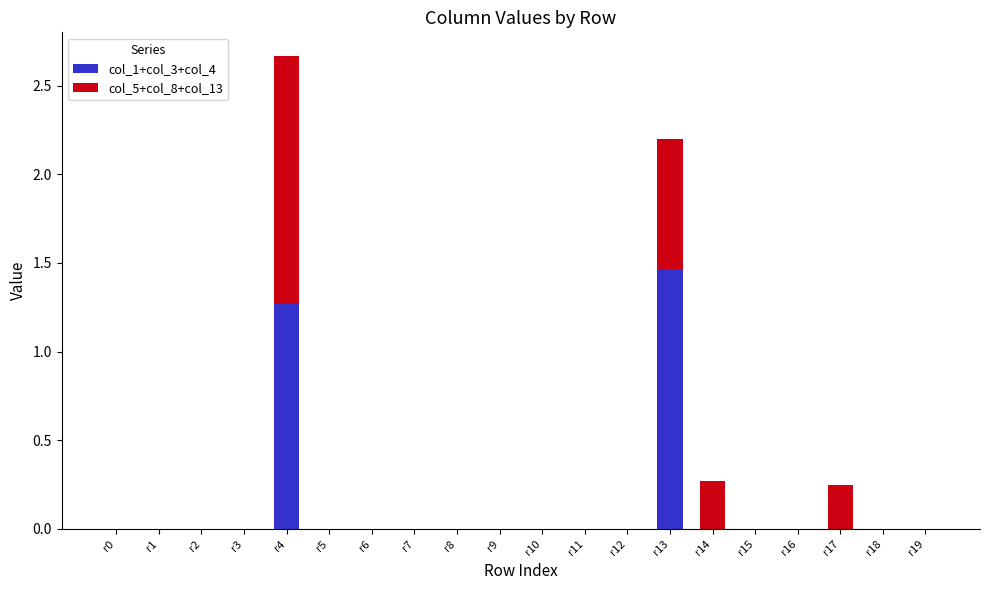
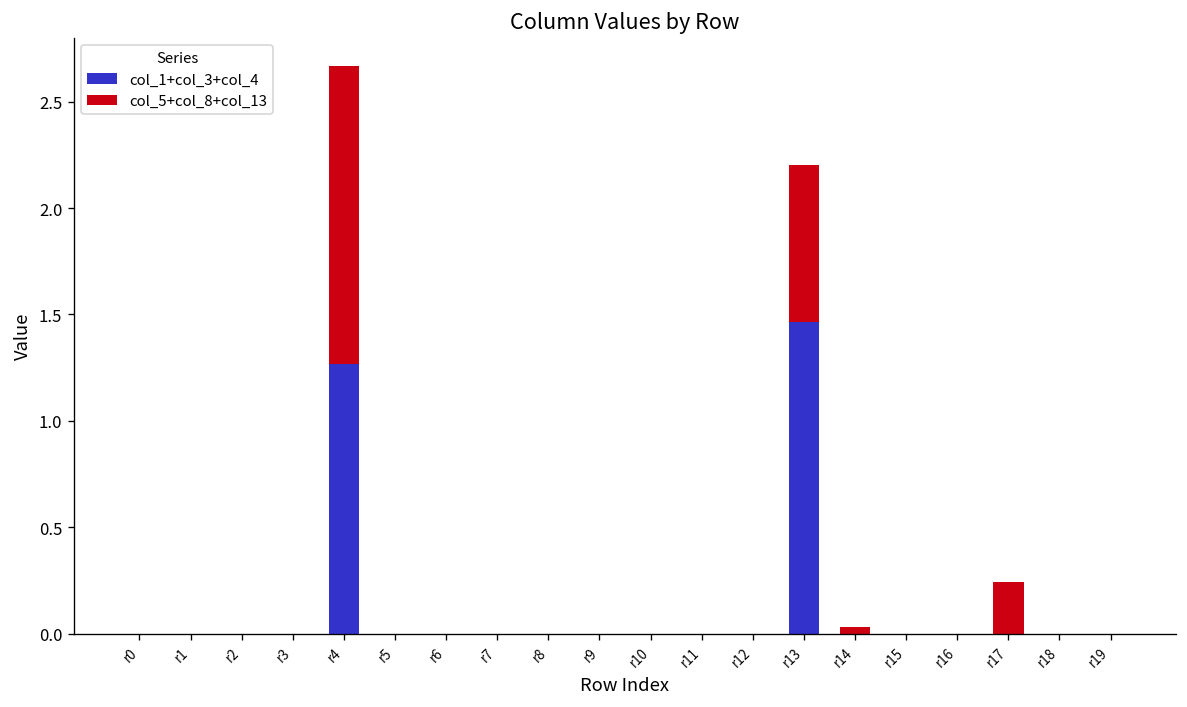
  {
    "col_1+col_3+col_4": {
      "r0": 0.00,
      "r1": 0.00,
      "r2": 0.00,
      "r3": 0.00,
      "r4": 1.27,
      "r5": 0.00,
      "r6": 0.00,
      "r7": 0.00,
      "r8": 0.00,
      "r9": 0.00,
      "r10": 0.00,
      "r11": 0.00,
      "r12": 0.00,
      "r13": 1.47,
      "r14": 0.00,
      "r15": 0.00,
      "r16": 0.00,
      "r17": 0.00,
      "r18": 0.00,
      "r19": 0.00
    },
    "col_5+col_8+col_13": {
      "r0": 0.00,
      "r1": 0.00,
      "r2": 0.00,
      "r3": 0.00,
      "r4": 1.40,
      "r5": 0.00,
      "r6": 0.00,
      "r7": 0.00,
      "r8": 0.00,
      "r9": 0.00,
      "r10": 0.00,
      "r11": 0.00,
      "r12": 0.00,
      "r13": 0.73,
-     "r14": 0.27,
+     "r14": 0.03,
      "r15": 0.00,
      "r16": 0.00,
      "r17": 0.24,
      "r18": 0.00,
      "r19": 0.00
    }
  }
